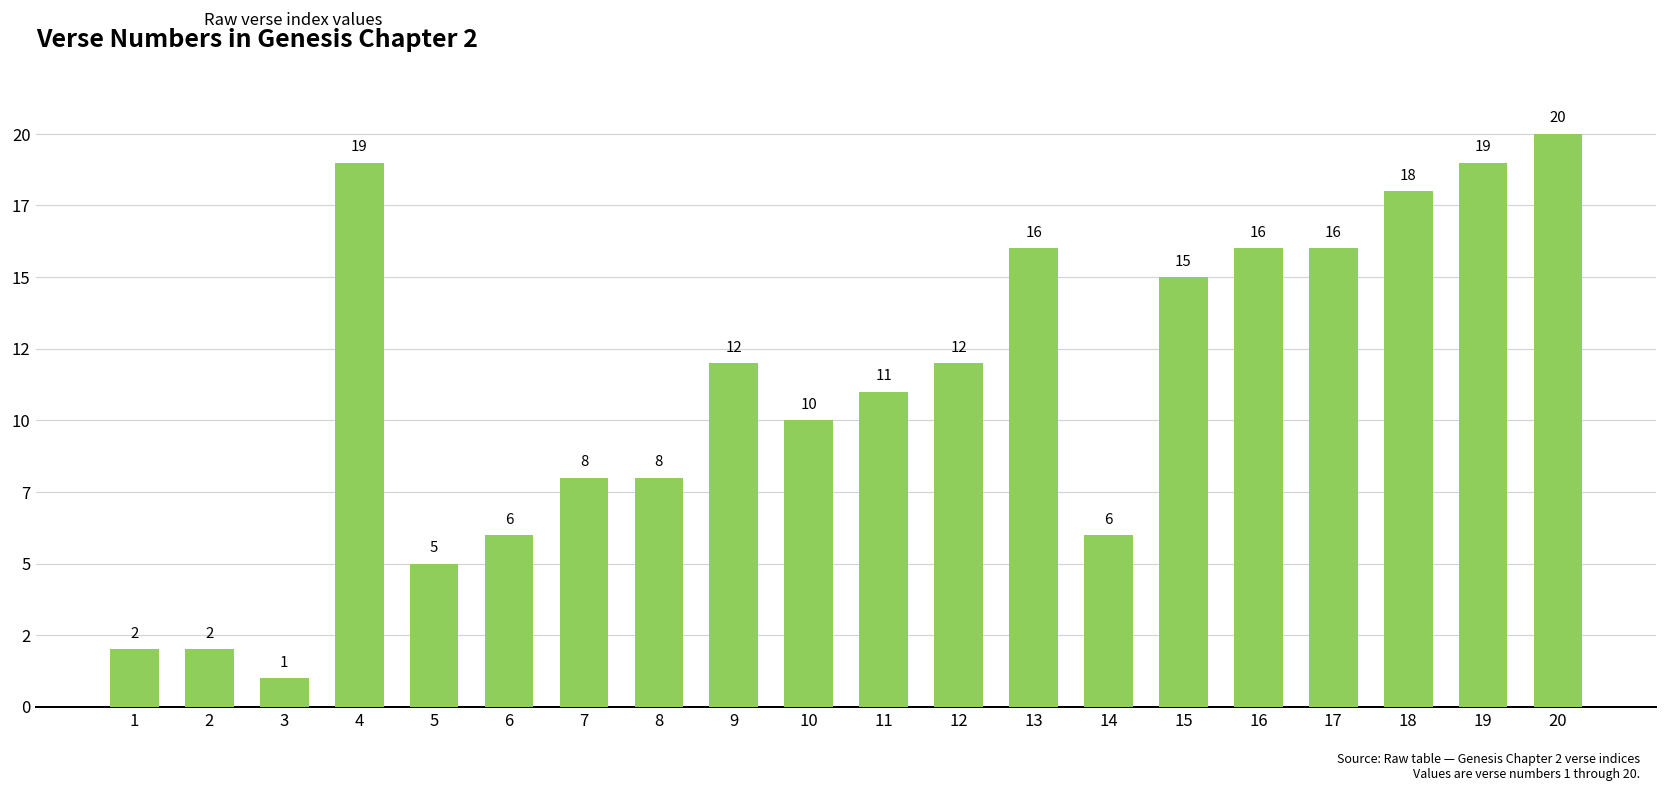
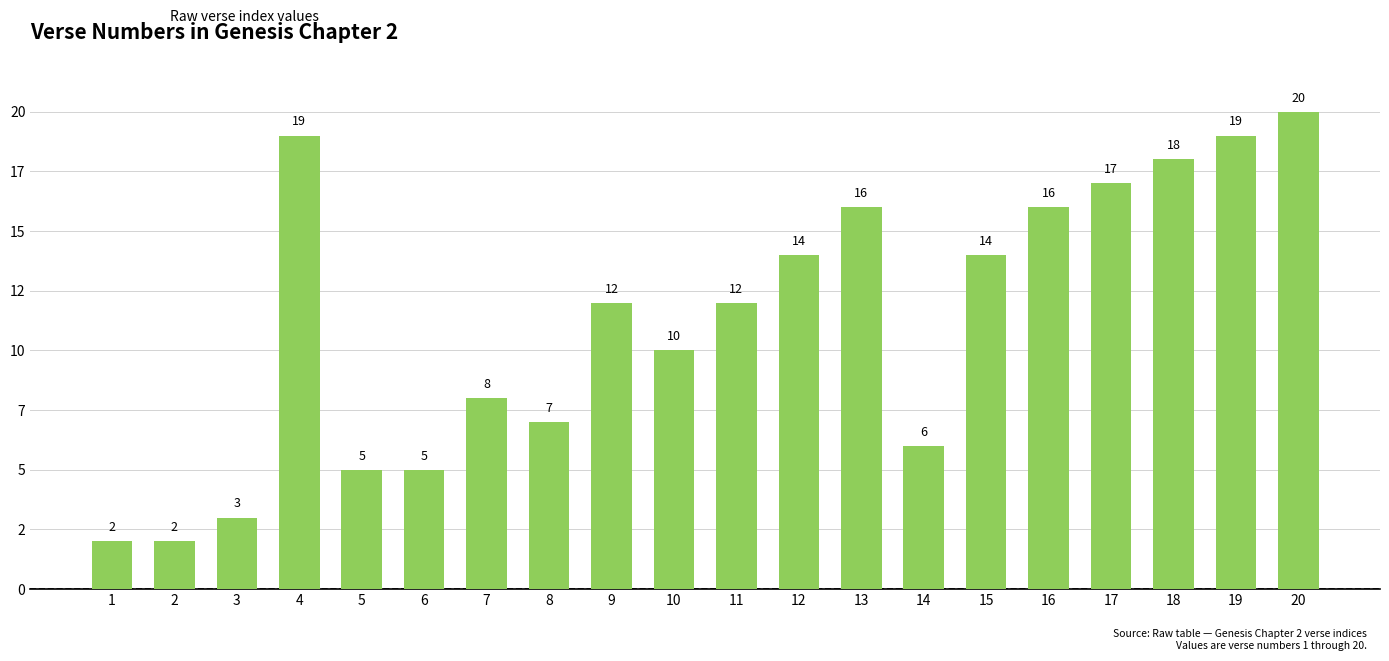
  {
    "1": 2,
    "2": 2,
-   "3": 1,
+   "3": 3,
    "4": 19,
    "5": 5,
-   "6": 6,
+   "6": 5,
    "7": 8,
-   "8": 8,
+   "8": 7,
    "9": 12,
    "10": 10,
-   "11": 11,
-   "12": 12,
+   "11": 12,
+   "12": 14,
    "13": 16,
    "14": 6,
-   "15": 15,
+   "15": 14,
    "16": 16,
-   "17": 16,
+   "17": 17,
    "18": 18,
    "19": 19,
    "20": 20
  }
